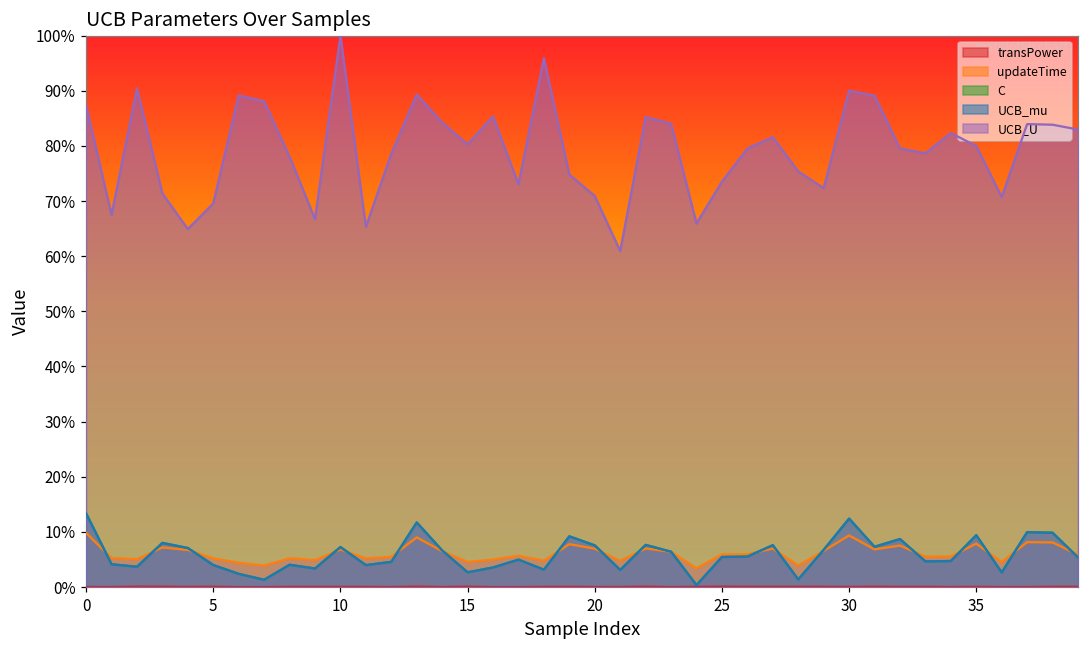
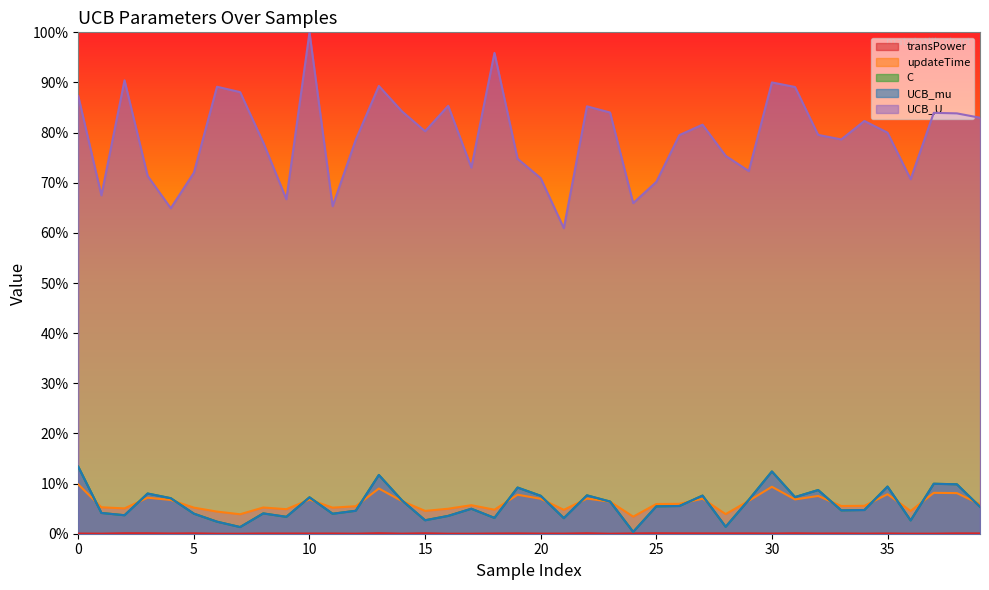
  {
    "transPower": {
      "0": "0%",
      "5": "0%",
      "10": "0%",
      "15": "0%",
      "20": "0%",
      "25": "0%",
      "30": "0%",
      "35": "0%"
    },
    "updateTime": {
      "0": "10%",
      "5": "5%",
      "15": "5%",
      "20": "7%",
      "30": "9%",
      "35": "8%"
    },
    "UCB_mu": {
      "0": "13%",
      "5": "4%",
      "15": "3%",
      "20": "8%",
      "30": "12%",
      "35": "9%"
    },
    "UCB_U": {
      "0": "87%",
-     "5": "70%",
+     "5": "72%",
      "10": "100%",
      "15": "80%",
      "20": "71%",
-     "25": "74%",
+     "25": "70%",
      "30": "90%",
      "35": "80%"
    }
  }
